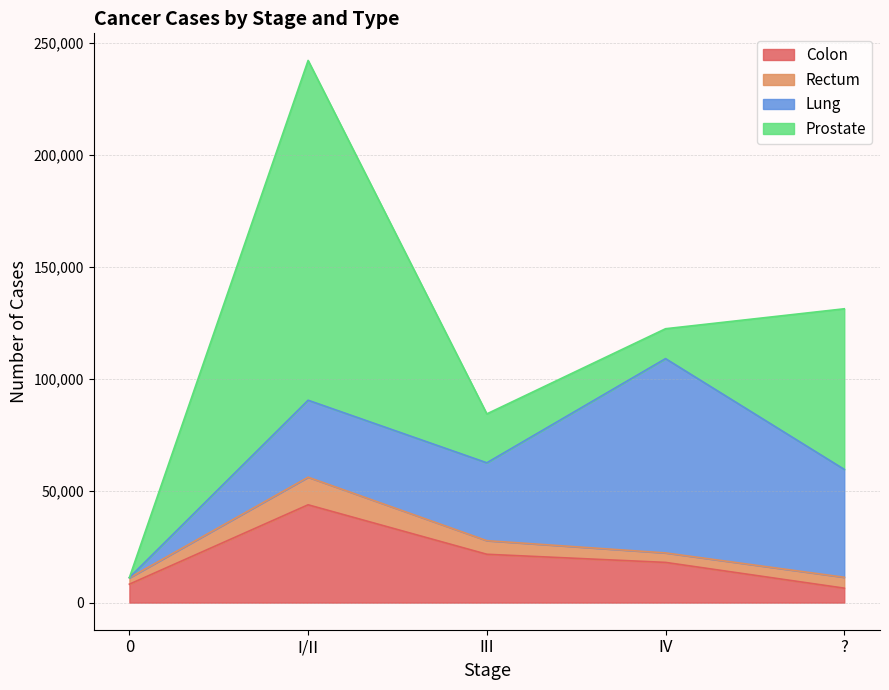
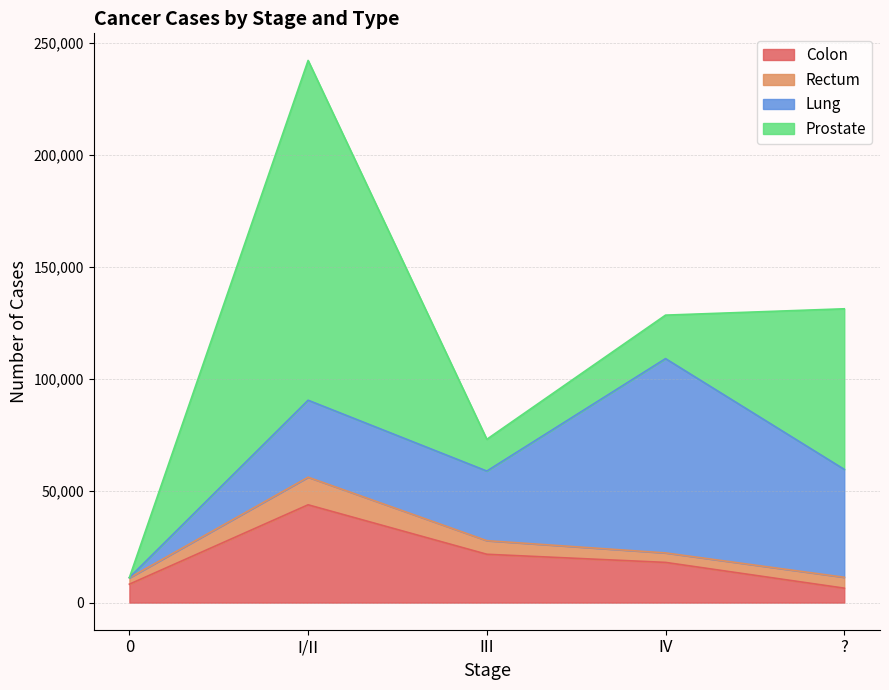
  {
    "Lung": {
      "I/II": "34,000",
-     "III": "35,000",
+     "III": "31,000",
      "IV": "87,000",
      "?": "48,000"
    },
    "Prostate": {
      "I/II": "152,000",
-     "III": "22,000",
-     "IV": "13,000",
+     "III": "14,000",
+     "IV": "19,000",
      "?": "72,000"
    }
  }
